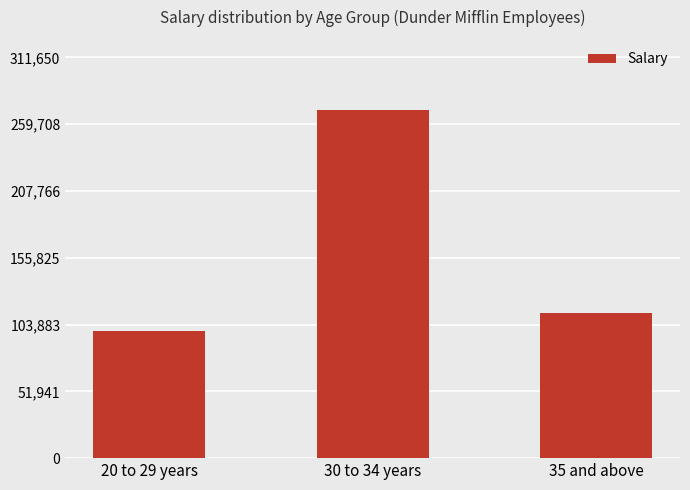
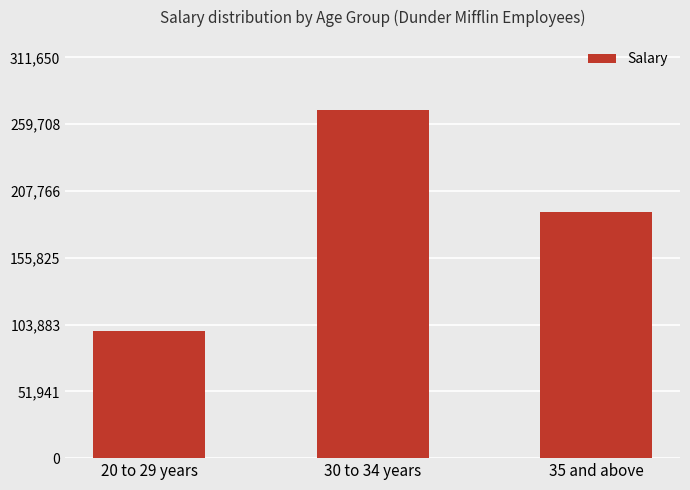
  {
    "20 to 29 years": "99,000",
    "30 to 34 years": "271,000",
-   "35 and above": "113,000"
+   "35 and above": "191,000"
  }
